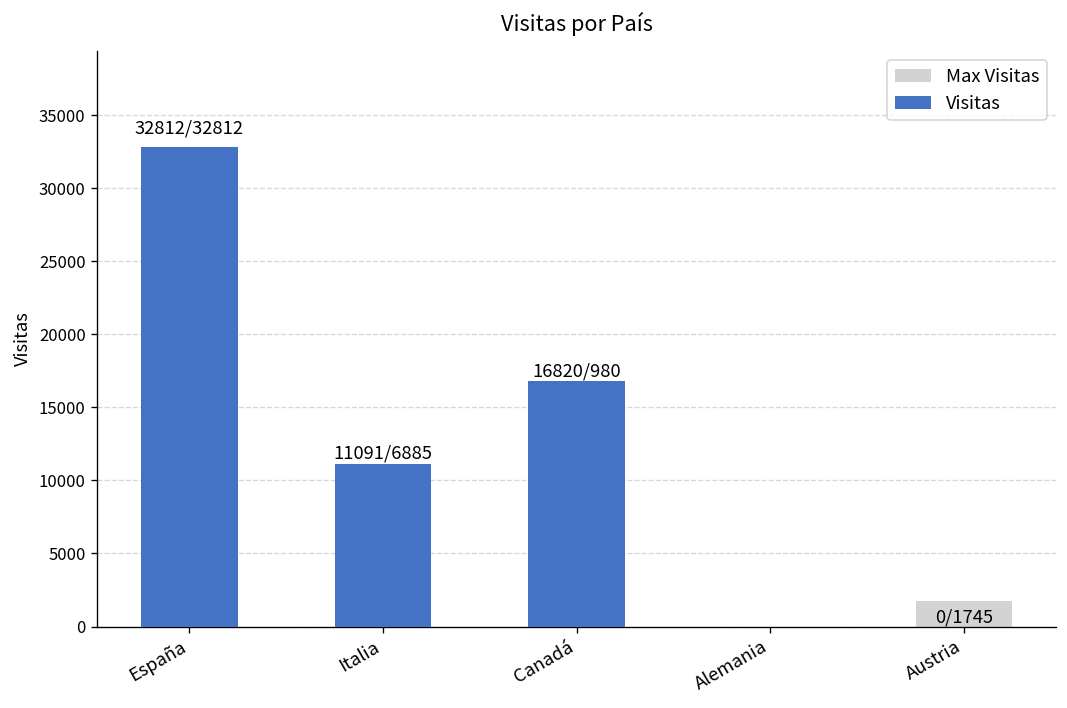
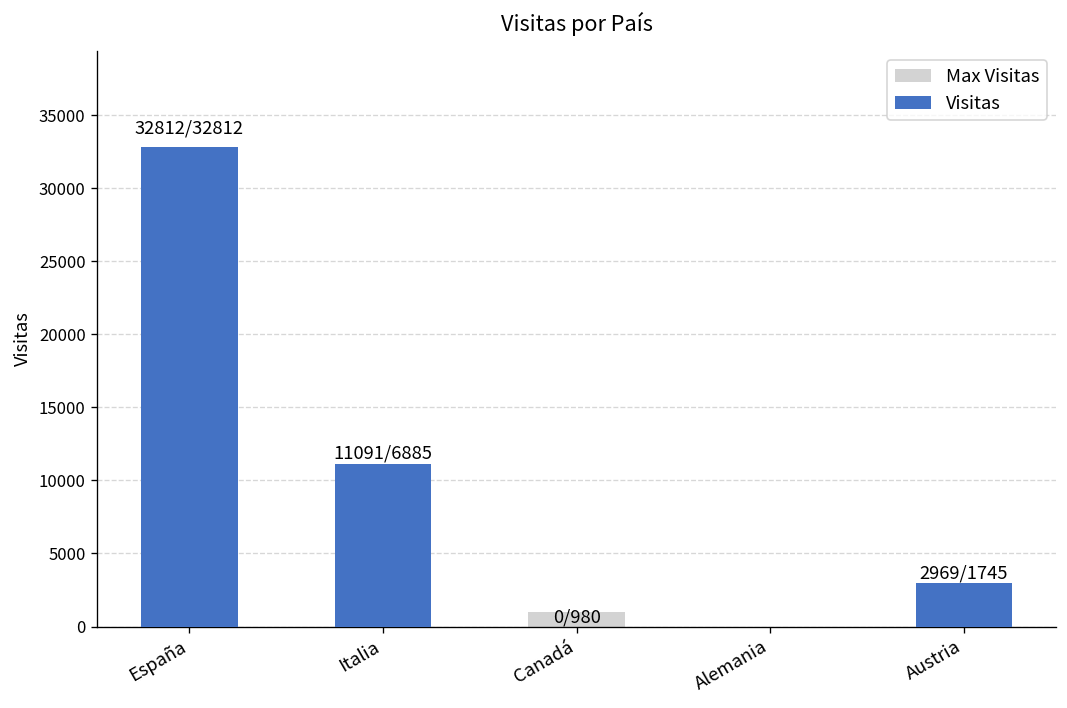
  {
    "Max Visitas": {
      "España": 32812
    },
    "Visitas": {
      "España": 32812,
      "Italia": 11091,
-     "Canadá": 16820,
-     "Austria": 0
+     "Canadá": 0,
+     "Austria": 2969
    }
  }
